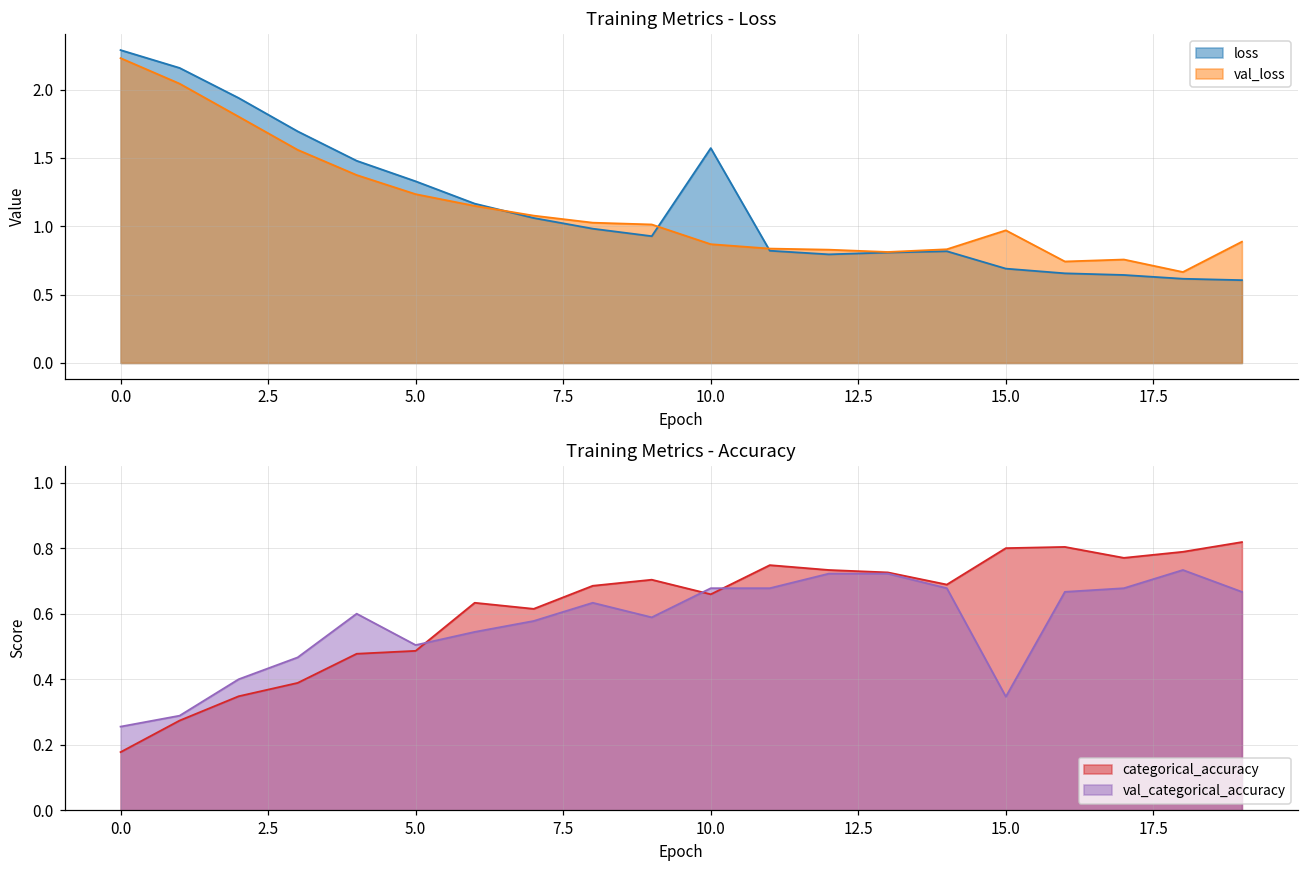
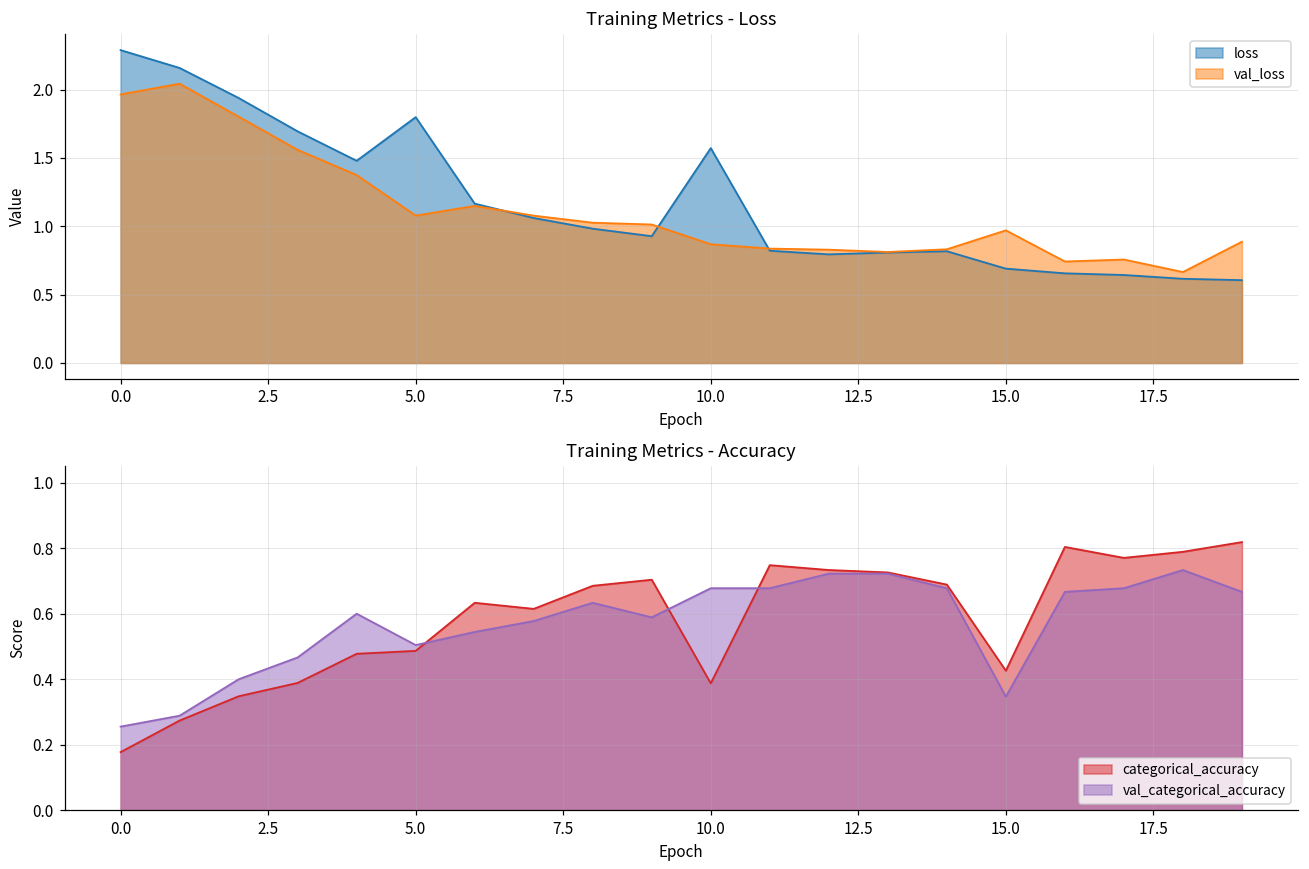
  {
    "Training Metrics - Loss": {
      "loss": {
        "0.0": 2.29,
-       "5.0": 1.33,
+       "5.0": 1.80,
        "10.0": 1.57,
        "15.0": 0.69
      },
      "val_loss": {
-       "0.0": 2.23,
-       "5.0": 1.23,
+       "0.0": 1.96,
+       "5.0": 1.08,
        "10.0": 0.87,
        "15.0": 0.97
      }
    },
    "Training Metrics - Accuracy": {
      "categorical_accuracy": {
        "0.0": 0.18,
        "5.0": 0.49,
-       "10.0": 0.66,
-       "15.0": 0.80
+       "10.0": 0.39,
+       "15.0": 0.43
      },
      "val_categorical_accuracy": {
        "0.0": 0.26,
        "5.0": 0.50,
        "10.0": 0.68,
        "15.0": 0.35
      }
    }
  }
